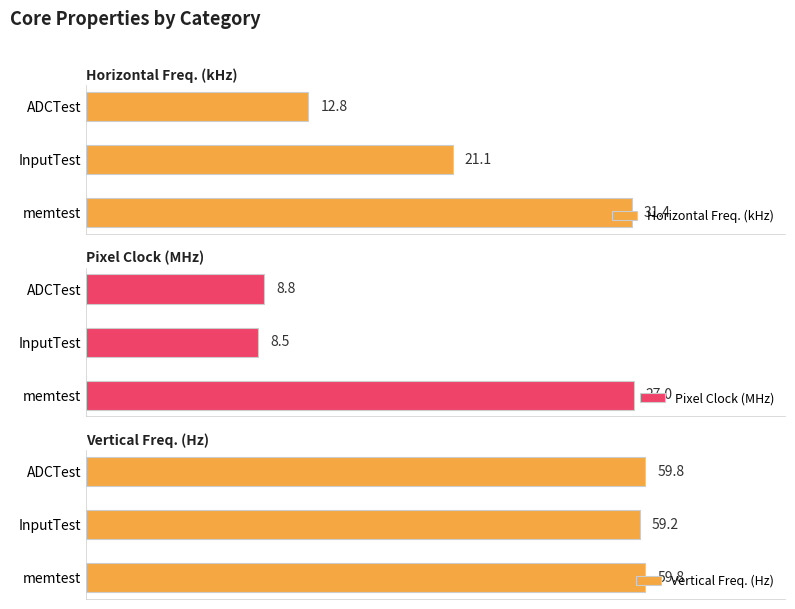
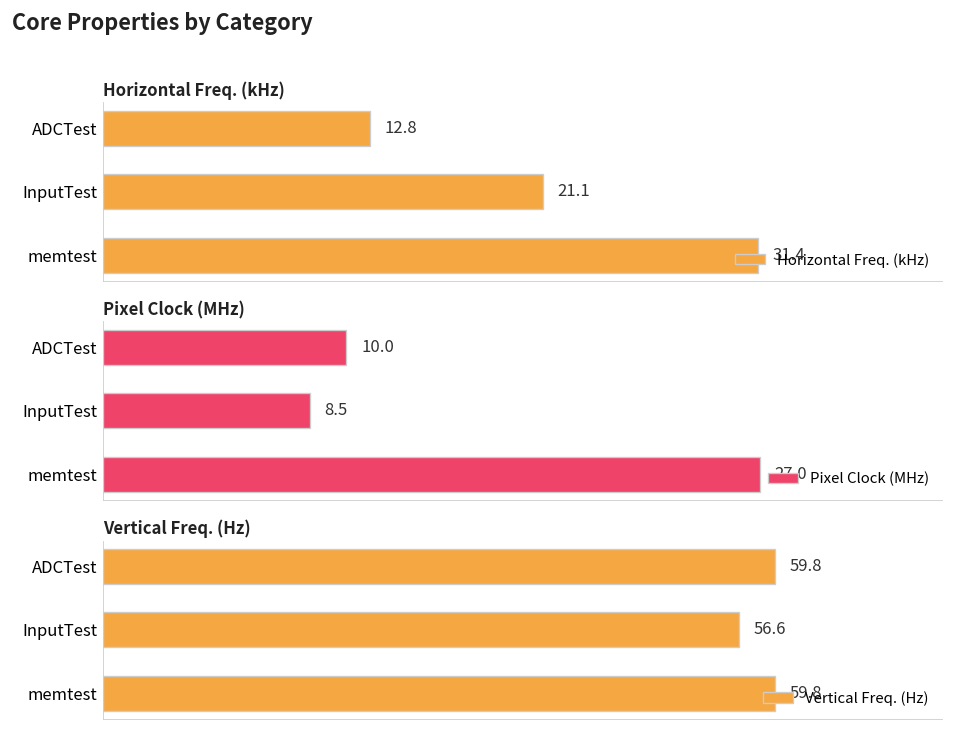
  {
    "Horizontal Freq. (kHz)": {
      "ADCTest": 12.8,
      "InputTest": 21.1,
      "memtest": 31.4
    },
    "Pixel Clock (MHz)": {
-     "ADCTest": 8.8,
+     "ADCTest": 10.0,
      "InputTest": 8.5,
      "memtest": 27.0
    },
    "Vertical Freq. (Hz)": {
      "ADCTest": 59.8,
-     "InputTest": 59.2,
+     "InputTest": 56.6,
      "memtest": 59.8
    }
  }
